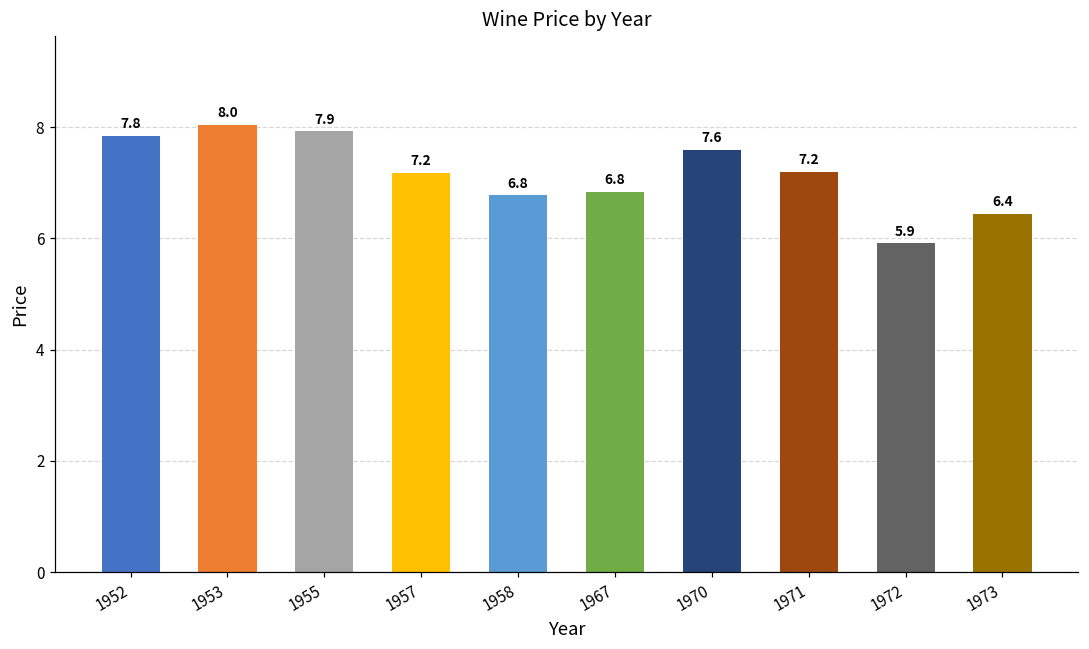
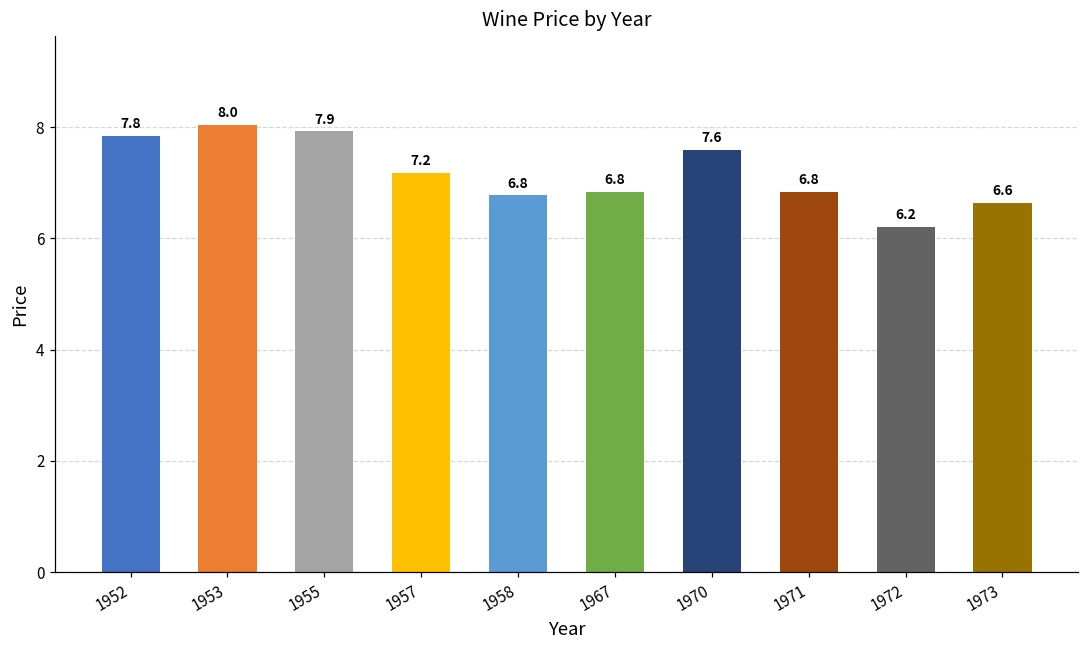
  {
    "1952": 7.8,
    "1953": 8.0,
    "1955": 7.9,
    "1957": 7.2,
    "1958": 6.8,
    "1967": 6.8,
    "1970": 7.6,
-   "1971": 7.2,
-   "1972": 5.9,
-   "1973": 6.4
+   "1971": 6.8,
+   "1972": 6.2,
+   "1973": 6.6
  }
